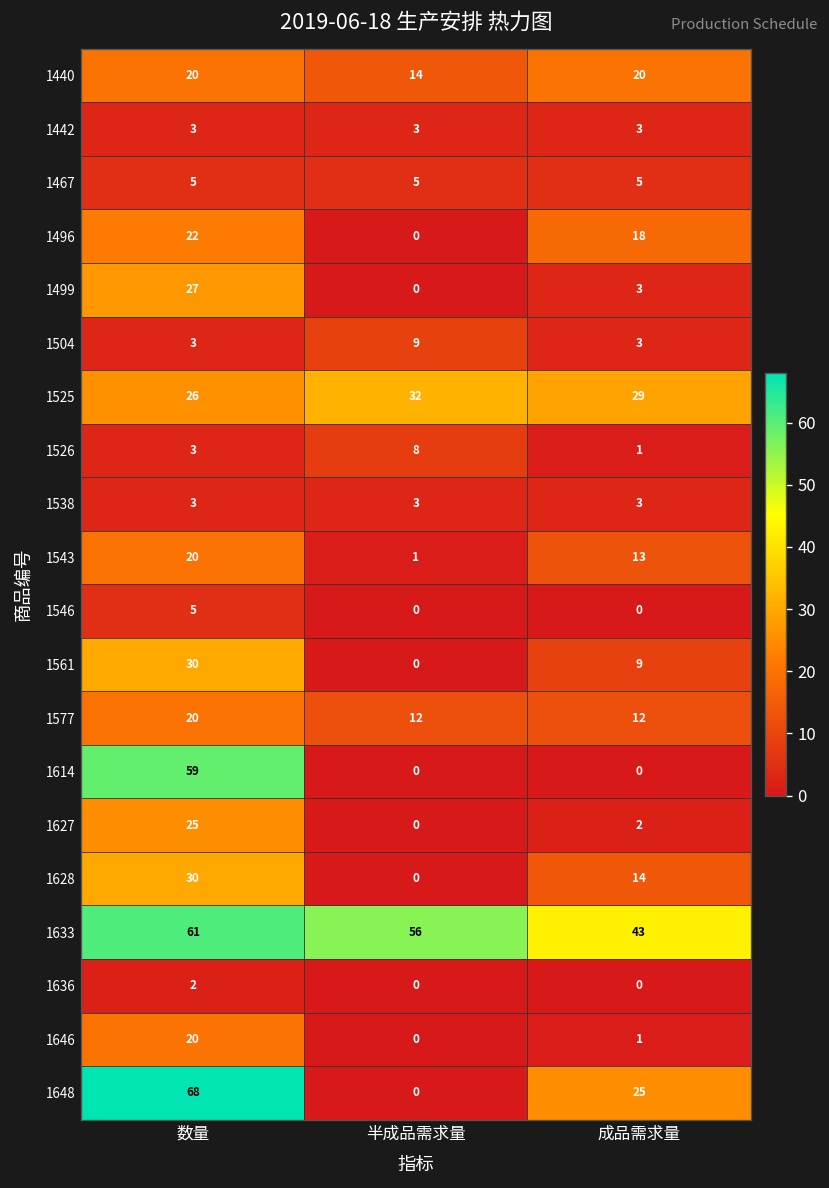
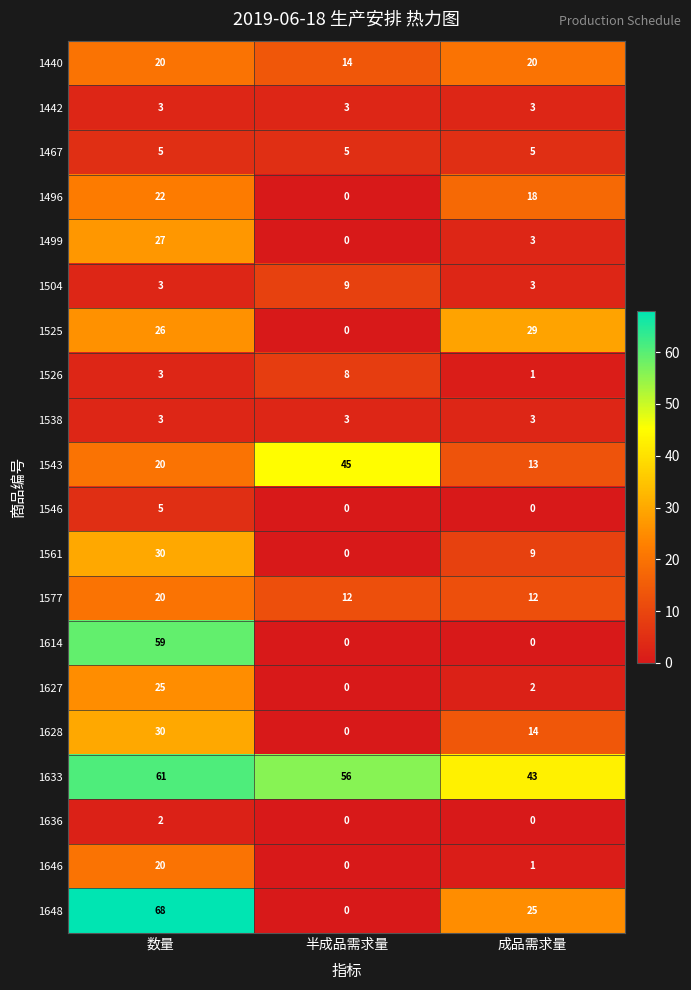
  {
    "1440": {
      "数量": 20,
      "半成品需求量": 14,
      "成品需求量": 20
    },
    "1442": {
      "数量": 3,
      "半成品需求量": 3,
      "成品需求量": 3
    },
    "1467": {
      "数量": 5,
      "半成品需求量": 5,
      "成品需求量": 5
    },
    "1496": {
      "数量": 22,
      "半成品需求量": 0,
      "成品需求量": 18
    },
    "1499": {
      "数量": 27,
      "半成品需求量": 0,
      "成品需求量": 3
    },
    "1504": {
      "数量": 3,
      "半成品需求量": 9,
      "成品需求量": 3
    },
    "1525": {
      "数量": 26,
-     "半成品需求量": 32,
+     "半成品需求量": 0,
      "成品需求量": 29
    },
    "1526": {
      "数量": 3,
      "半成品需求量": 8,
      "成品需求量": 1
    },
    "1538": {
      "数量": 3,
      "半成品需求量": 3,
      "成品需求量": 3
    },
    "1543": {
      "数量": 20,
-     "半成品需求量": 1,
+     "半成品需求量": 45,
      "成品需求量": 13
    },
    "1546": {
      "数量": 5,
      "半成品需求量": 0,
      "成品需求量": 0
    },
    "1561": {
      "数量": 30,
      "半成品需求量": 0,
      "成品需求量": 9
    },
    "1577": {
      "数量": 20,
      "半成品需求量": 12,
      "成品需求量": 12
    },
    "1614": {
      "数量": 59,
      "半成品需求量": 0,
      "成品需求量": 0
    },
    "1627": {
      "数量": 25,
      "半成品需求量": 0,
      "成品需求量": 2
    },
    "1628": {
      "数量": 30,
      "半成品需求量": 0,
      "成品需求量": 14
    },
    "1633": {
      "数量": 61,
      "半成品需求量": 56,
      "成品需求量": 43
    },
    "1636": {
      "数量": 2,
      "半成品需求量": 0,
      "成品需求量": 0
    },
    "1646": {
      "数量": 20,
      "半成品需求量": 0,
      "成品需求量": 1
    },
    "1648": {
      "数量": 68,
      "半成品需求量": 0,
      "成品需求量": 25
    }
  }
